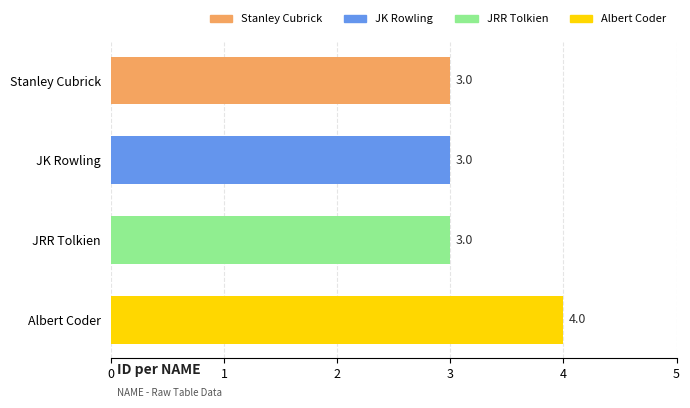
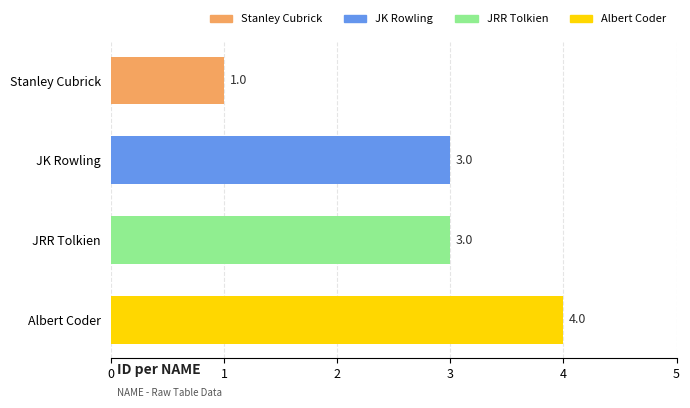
  {
-   "Stanley Cubrick": 3.0,
+   "Stanley Cubrick": 1.0,
    "JK Rowling": 3.0,
    "JRR Tolkien": 3.0,
    "Albert Coder": 4.0
  }
